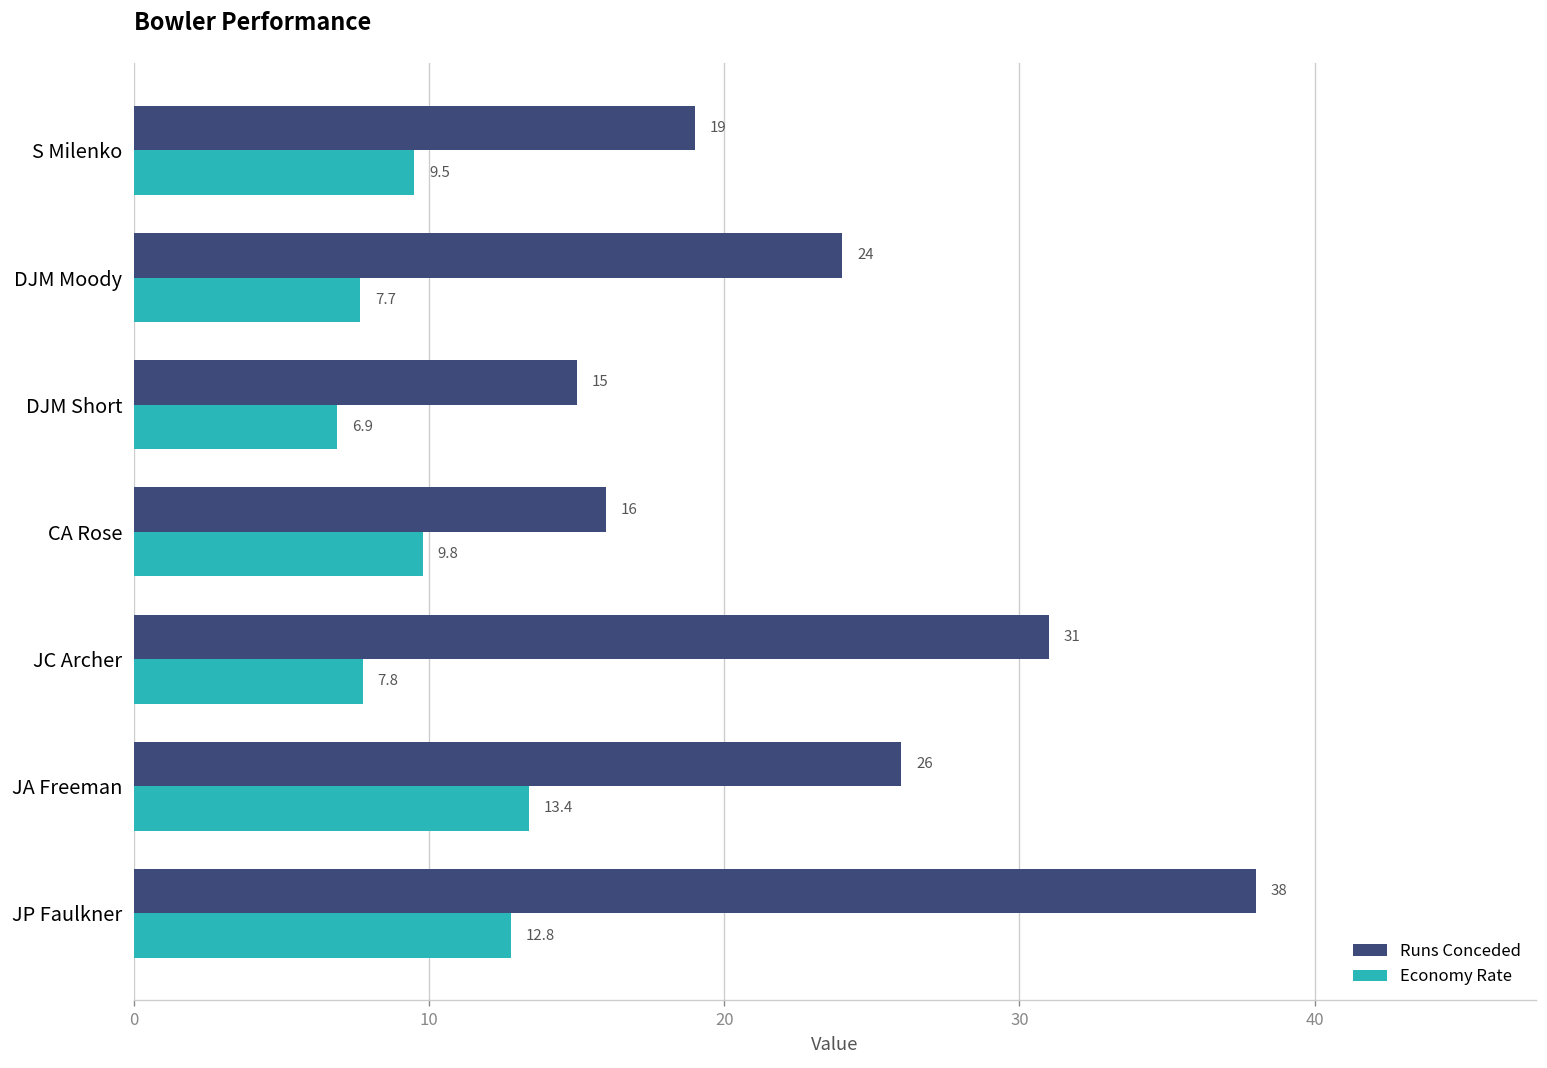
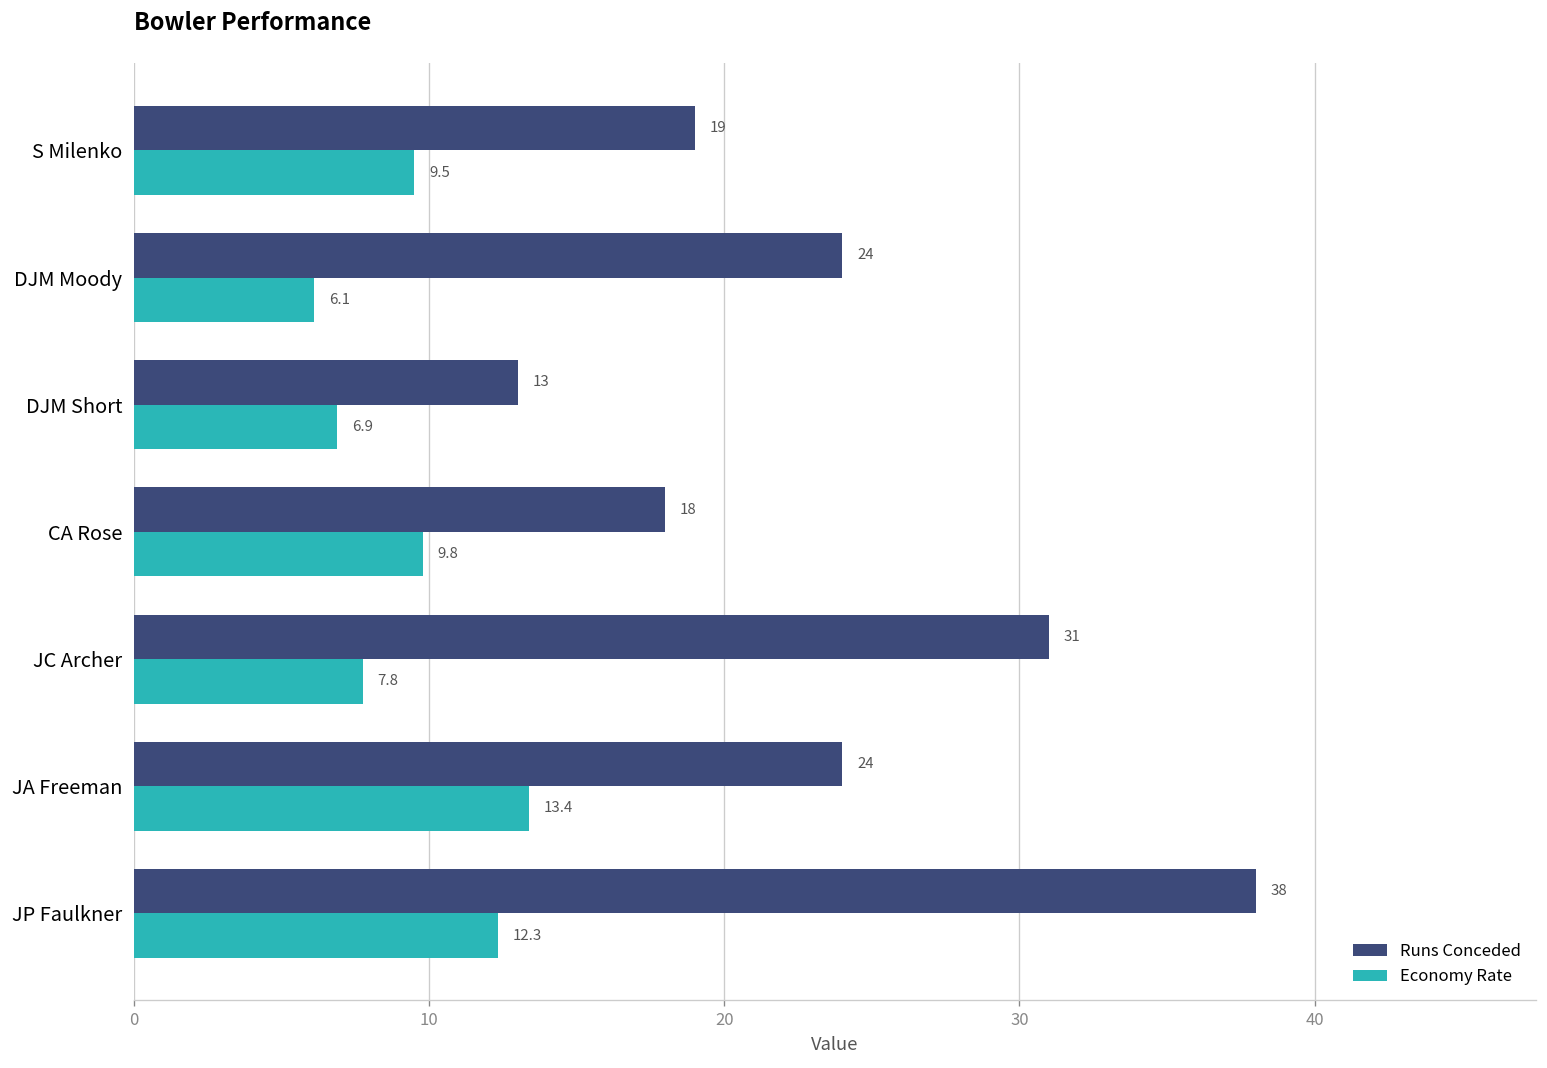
  {
    "Runs Conceded": {
      "S Milenko": 19,
      "DJM Moody": 24,
-     "DJM Short": 15,
-     "CA Rose": 16,
+     "DJM Short": 13,
+     "CA Rose": 18,
      "JC Archer": 31,
-     "JA Freeman": 26,
+     "JA Freeman": 24,
      "JP Faulkner": 38
    },
    "Economy Rate": {
      "S Milenko": 9.5,
-     "DJM Moody": 7.7,
+     "DJM Moody": 6.1,
      "DJM Short": 6.9,
      "CA Rose": 9.8,
      "JC Archer": 7.8,
      "JA Freeman": 13.4,
-     "JP Faulkner": 12.8
+     "JP Faulkner": 12.3
    }
  }
